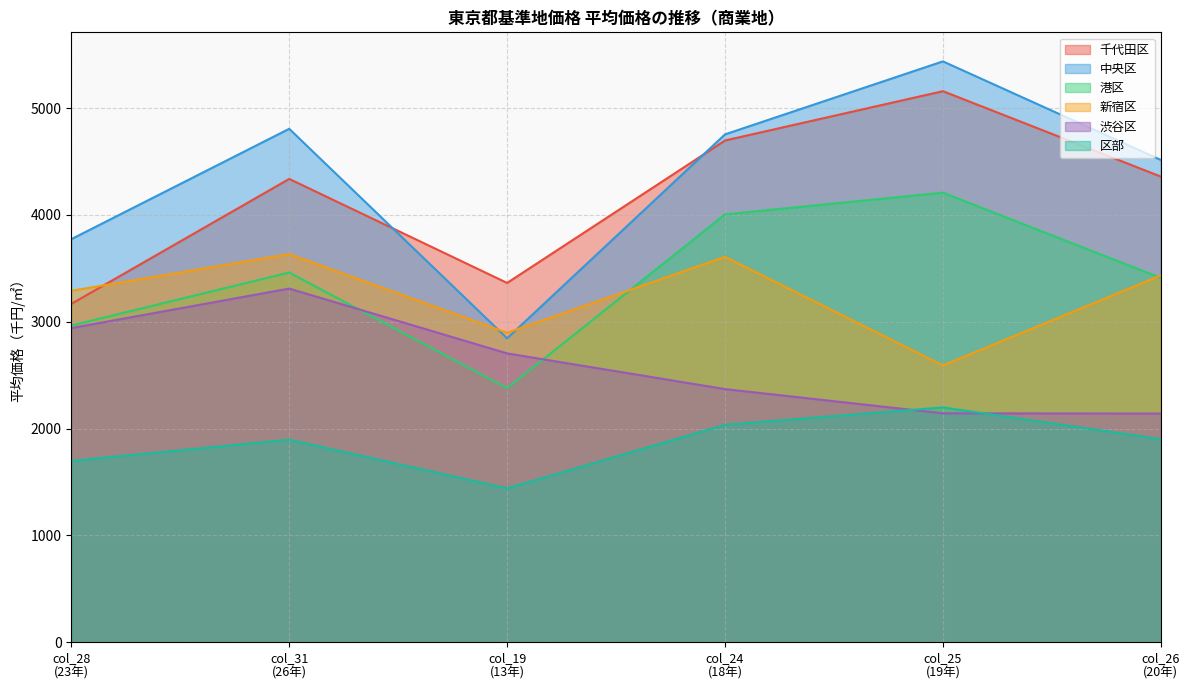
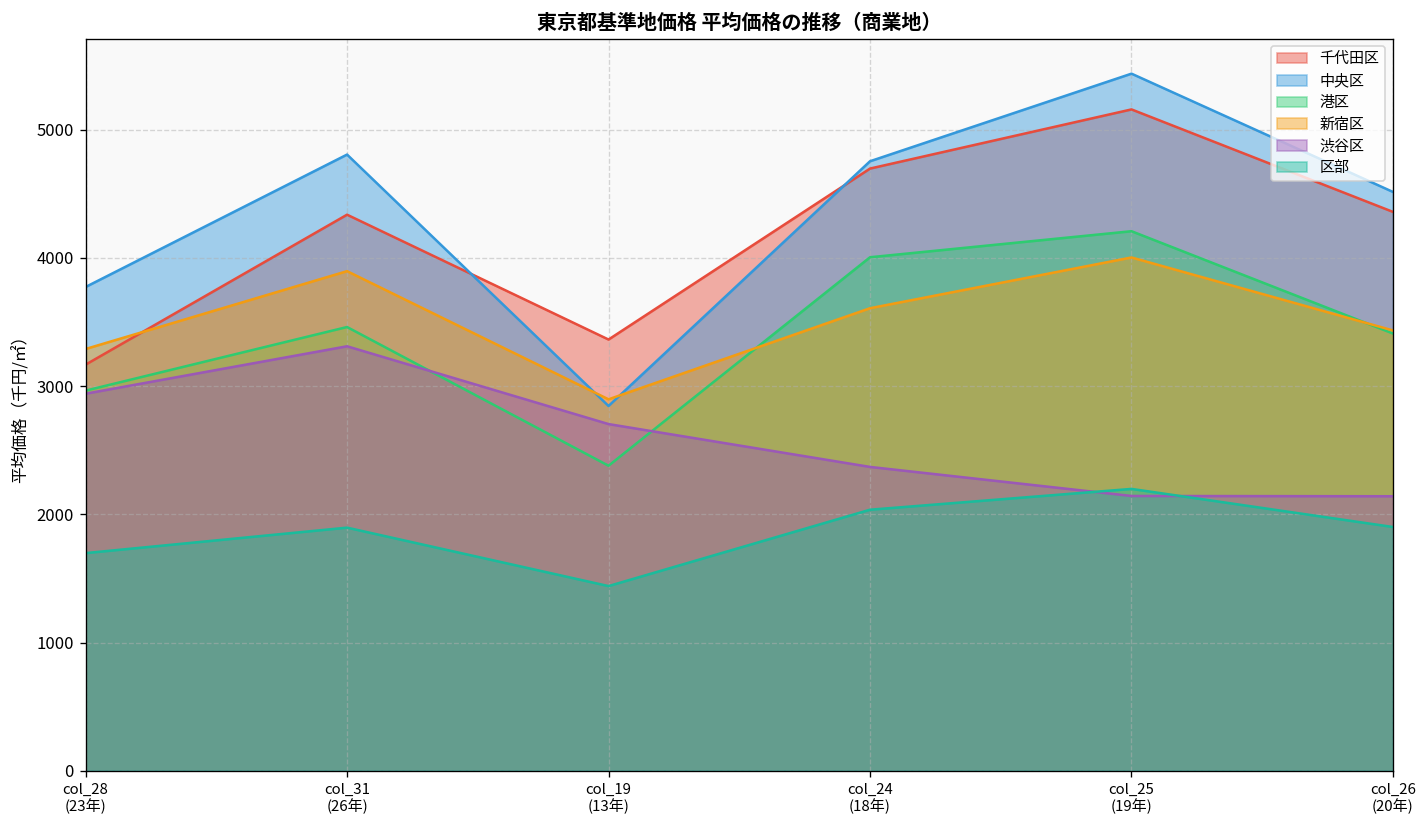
  {
    "千代田区": {
      "col_28 (23年)": 3170,
      "col_31 (26年)": 4340,
      "col_19 (13年)": 3360,
      "col_24 (18年)": 4700,
      "col_25 (19年)": 5160,
      "col_26 (20年)": 4360
    },
    "新宿区": {
      "col_28 (23年)": 3290,
-     "col_31 (26年)": 3630,
+     "col_31 (26年)": 3900,
      "col_19 (13年)": 2900,
      "col_24 (18年)": 3610,
-     "col_25 (19年)": 2590
+     "col_25 (19年)": 4000
    },
    "渋谷区": {
      "col_28 (23年)": 2940,
      "col_31 (26年)": 3310,
      "col_19 (13年)": 2700,
      "col_24 (18年)": 2370,
      "col_25 (19年)": 2140,
      "col_26 (20年)": 2140
    }
  }
